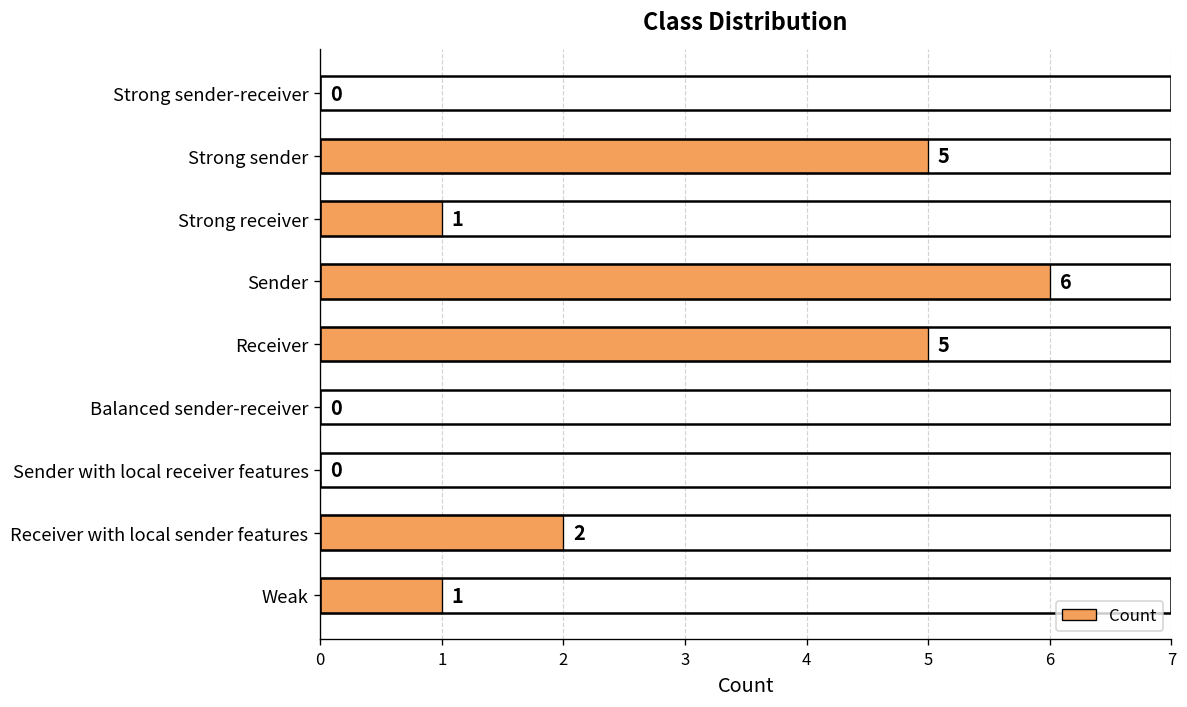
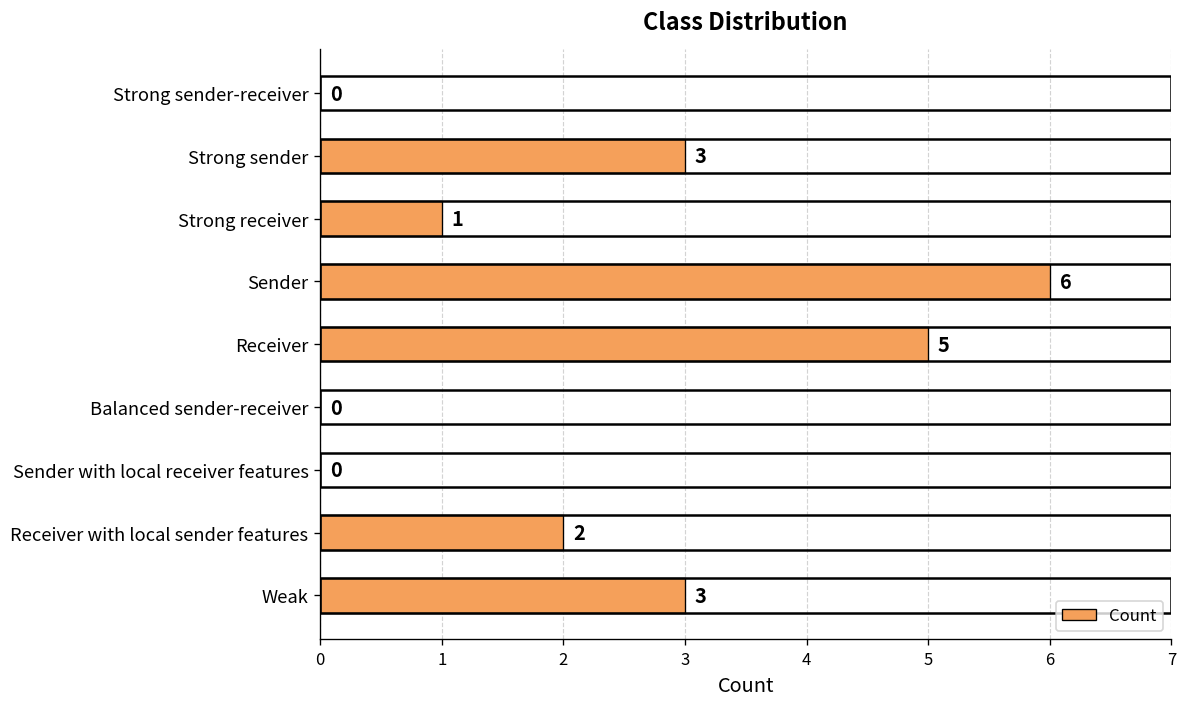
  {
    "Strong sender-receiver": 0,
-   "Strong sender": 5,
+   "Strong sender": 3,
    "Strong receiver": 1,
    "Sender": 6,
    "Receiver": 5,
    "Balanced sender-receiver": 0,
    "Sender with local receiver features": 0,
    "Receiver with local sender features": 2,
-   "Weak": 1
+   "Weak": 3
  }
